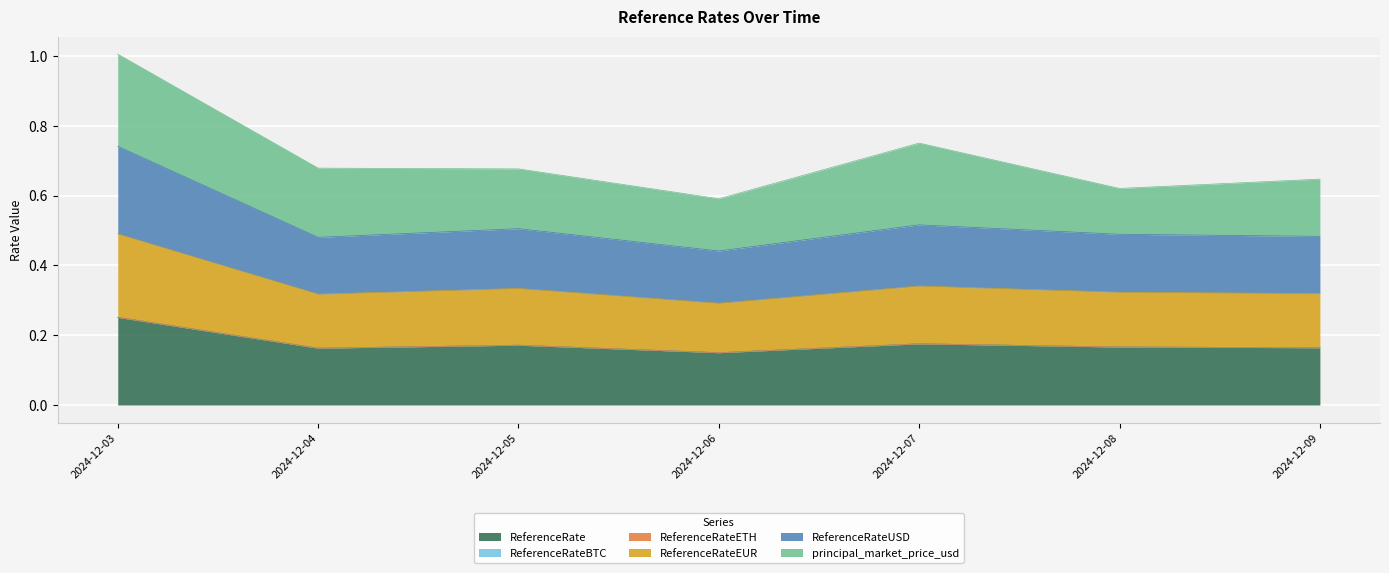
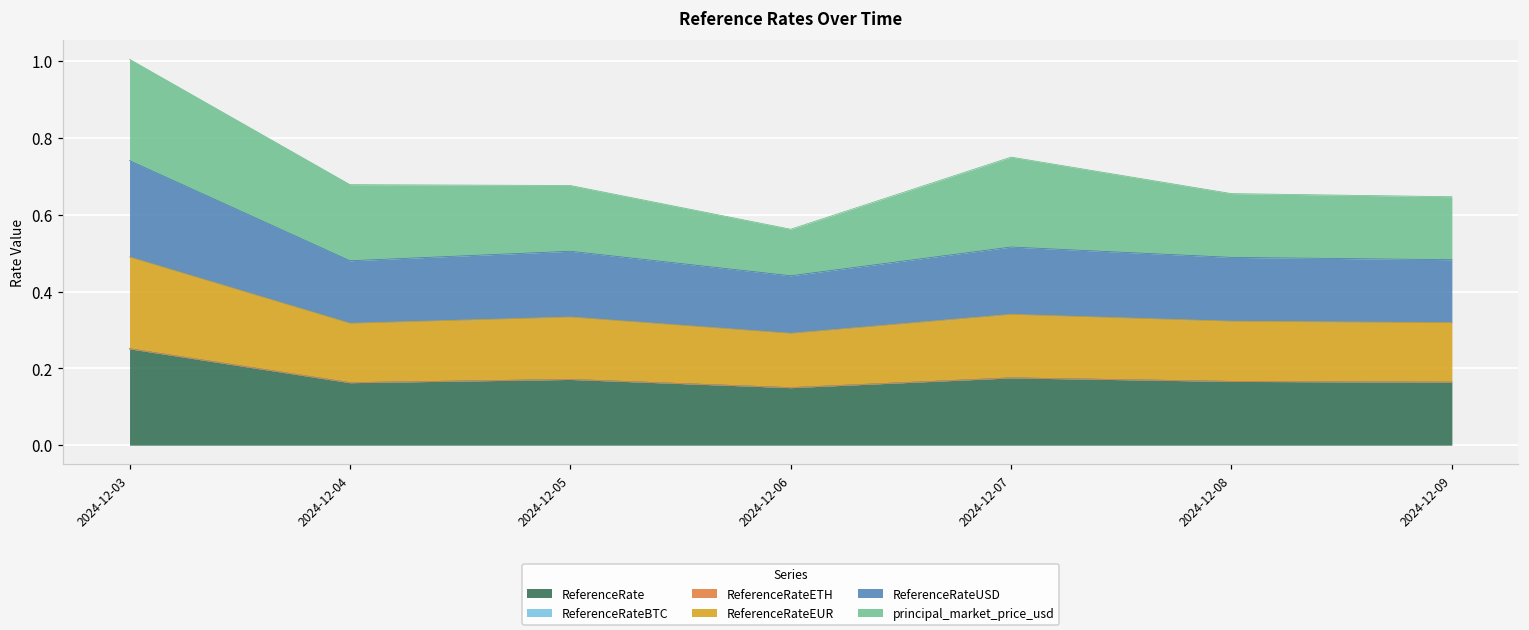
  {
    "ReferenceRateUSD": {
      "2024-12-03": 0.25,
      "2024-12-04": 0.16,
      "2024-12-05": 0.17,
      "2024-12-06": 0.15,
      "2024-12-07": 0.18,
      "2024-12-08": 0.17,
      "2024-12-09": 0.16
    },
    "principal_market_price_usd": {
      "2024-12-03": 0.26,
      "2024-12-04": 0.20,
      "2024-12-05": 0.17,
-     "2024-12-06": 0.15,
+     "2024-12-06": 0.12,
      "2024-12-07": 0.23,
-     "2024-12-08": 0.13,
+     "2024-12-08": 0.17,
      "2024-12-09": 0.16
    }
  }
